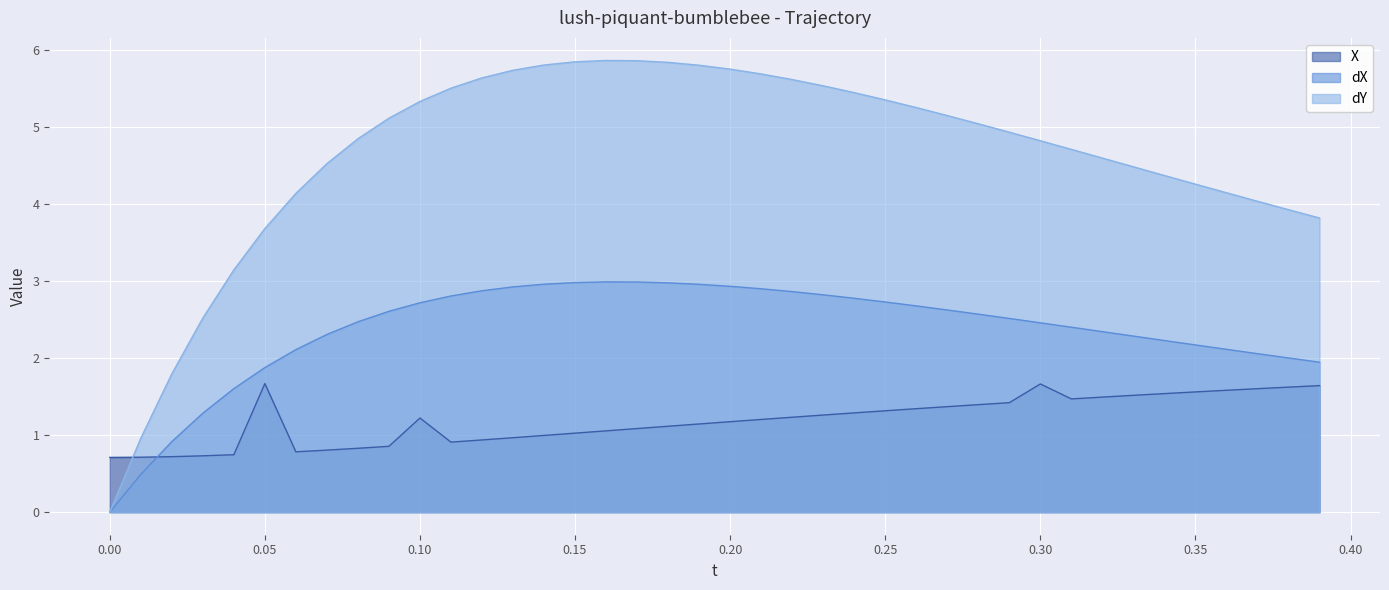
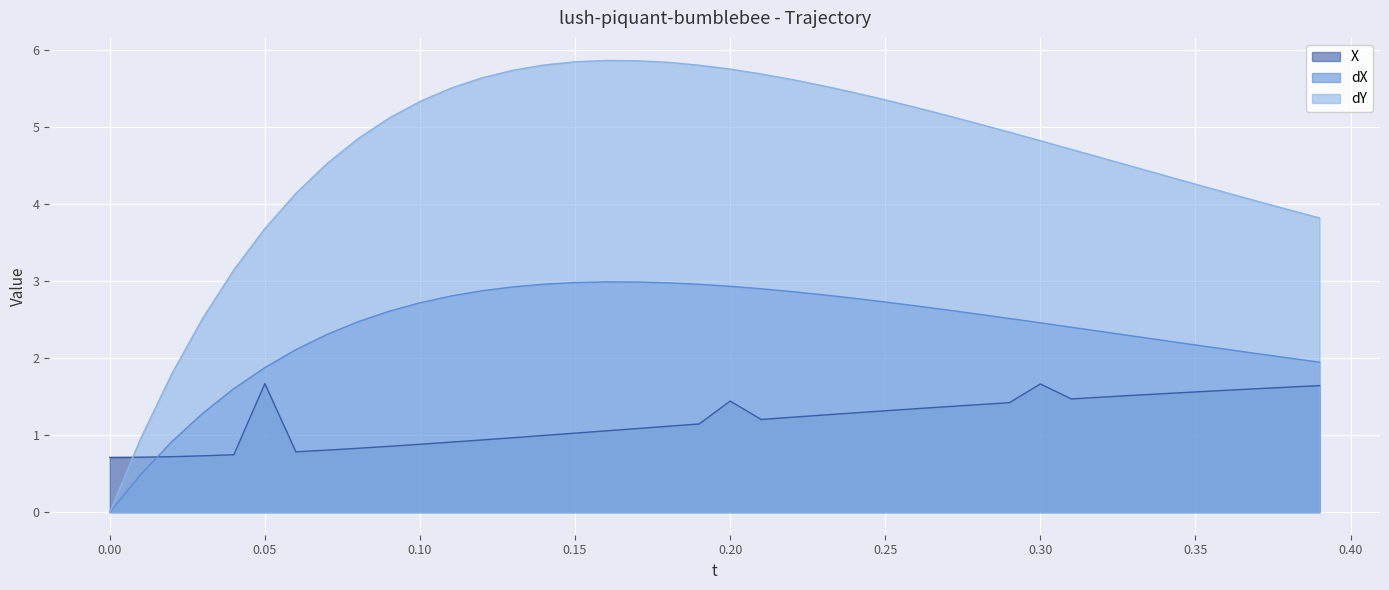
  {
    "X": {
      "0.00": 0.7,
      "0.05": 1.7,
-     "0.10": 1.2,
+     "0.10": 0.9,
      "0.15": 1.0,
-     "0.20": 1.2,
+     "0.20": 1.4,
      "0.25": 1.3,
      "0.30": 1.7,
      "0.35": 1.6
    }
  }
